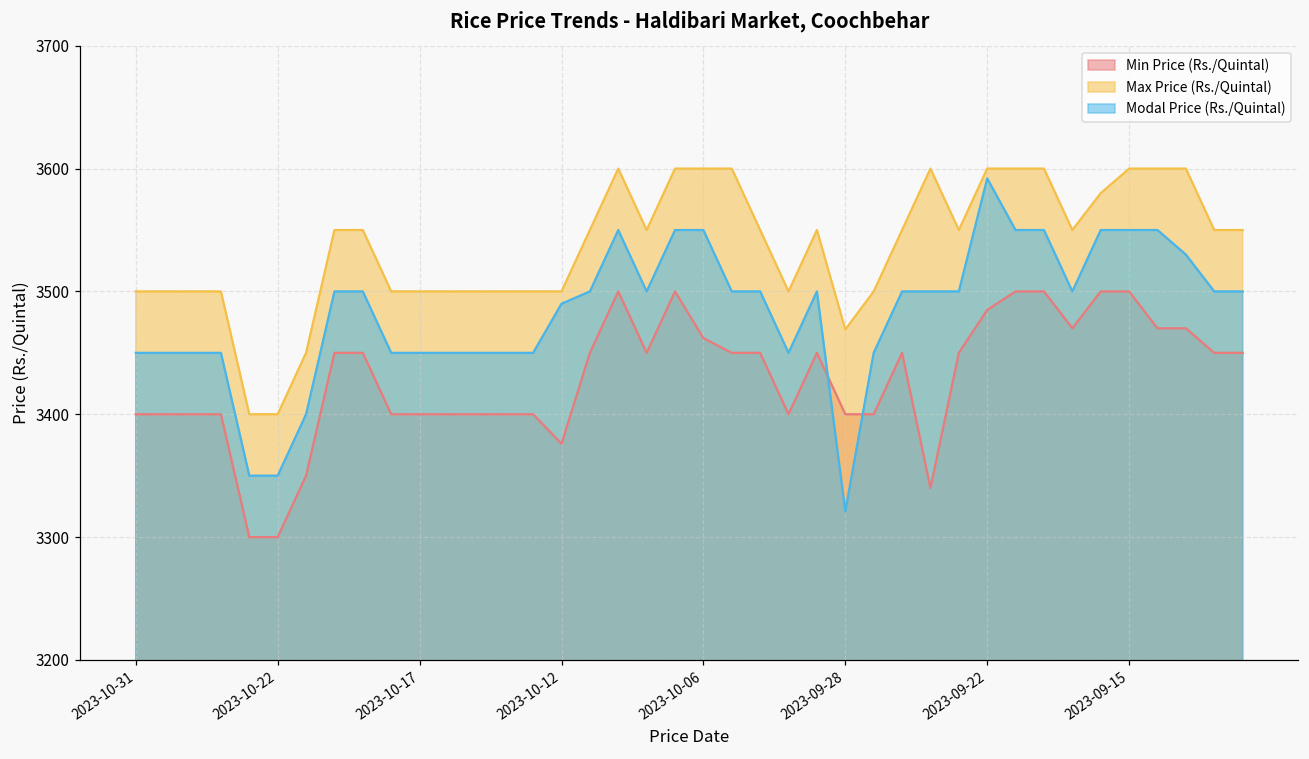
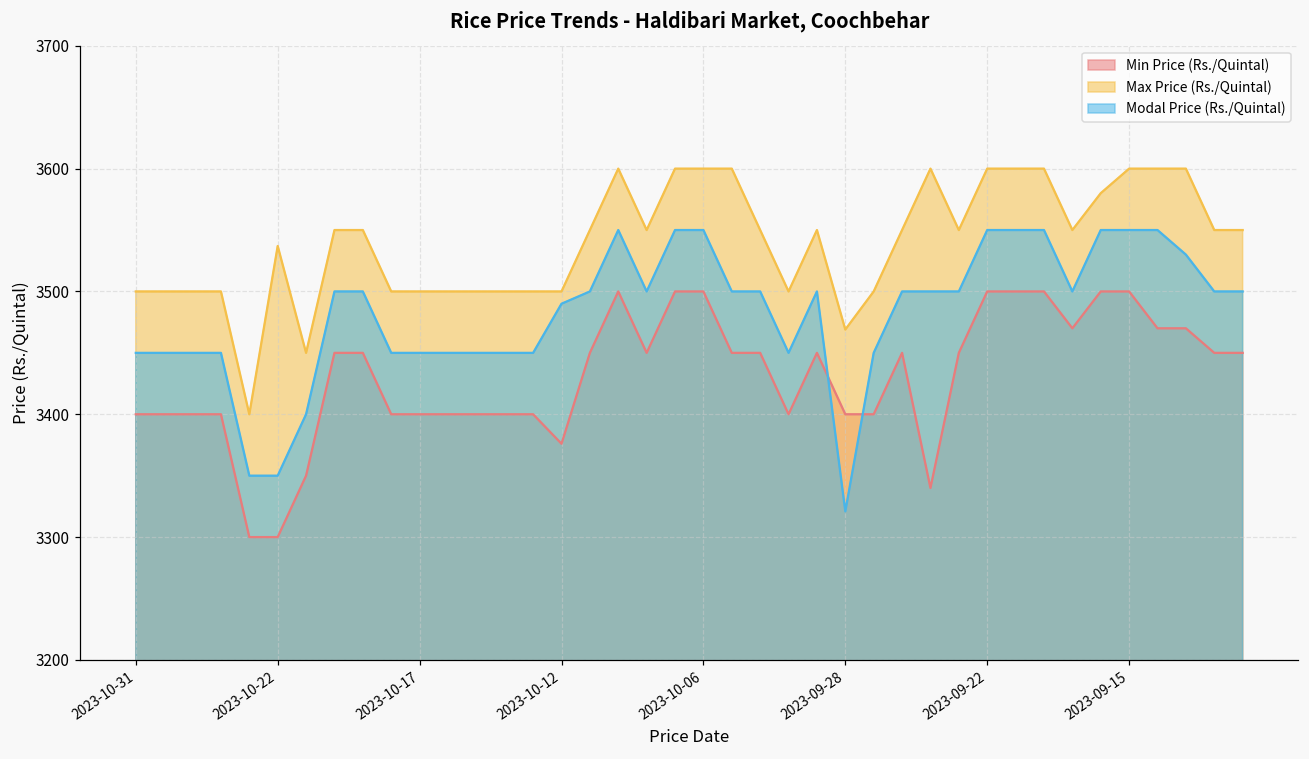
  {
    "Min Price (Rs./Quintal)": {
      "2023-10-31": 3400,
      "2023-10-22": 3300,
      "2023-10-17": 3400,
      "2023-10-12": 3376,
-     "2023-10-06": 3462,
+     "2023-10-06": 3500,
      "2023-09-28": 3400,
-     "2023-09-22": 3485,
+     "2023-09-22": 3500,
      "2023-09-15": 3500
    },
    "Max Price (Rs./Quintal)": {
      "2023-10-31": 3500,
-     "2023-10-22": 3400,
+     "2023-10-22": 3537,
      "2023-10-17": 3500,
      "2023-10-12": 3500,
      "2023-10-06": 3600,
      "2023-09-28": 3469,
      "2023-09-22": 3600,
      "2023-09-15": 3600
    },
    "Modal Price (Rs./Quintal)": {
      "2023-10-31": 3450,
      "2023-10-22": 3350,
      "2023-10-17": 3450,
      "2023-10-12": 3490,
      "2023-10-06": 3550,
      "2023-09-28": 3321,
-     "2023-09-22": 3592,
+     "2023-09-22": 3550,
      "2023-09-15": 3550
    }
  }
